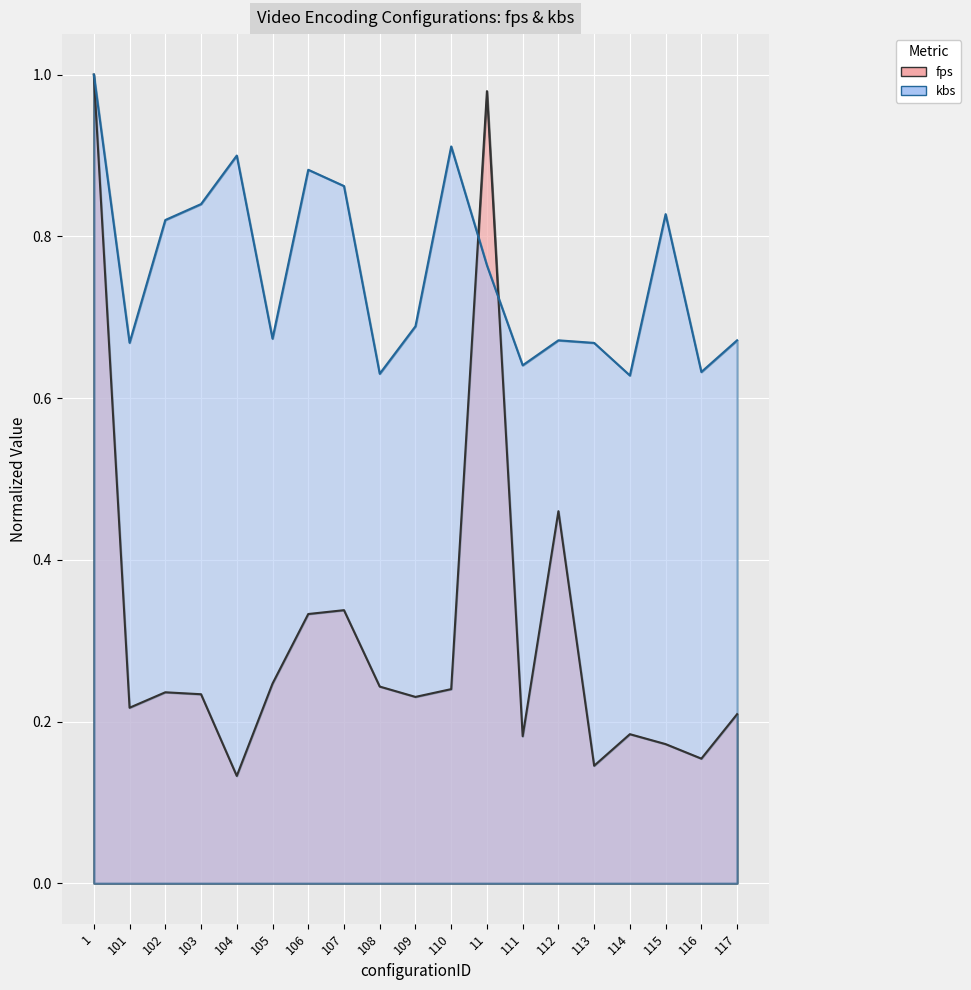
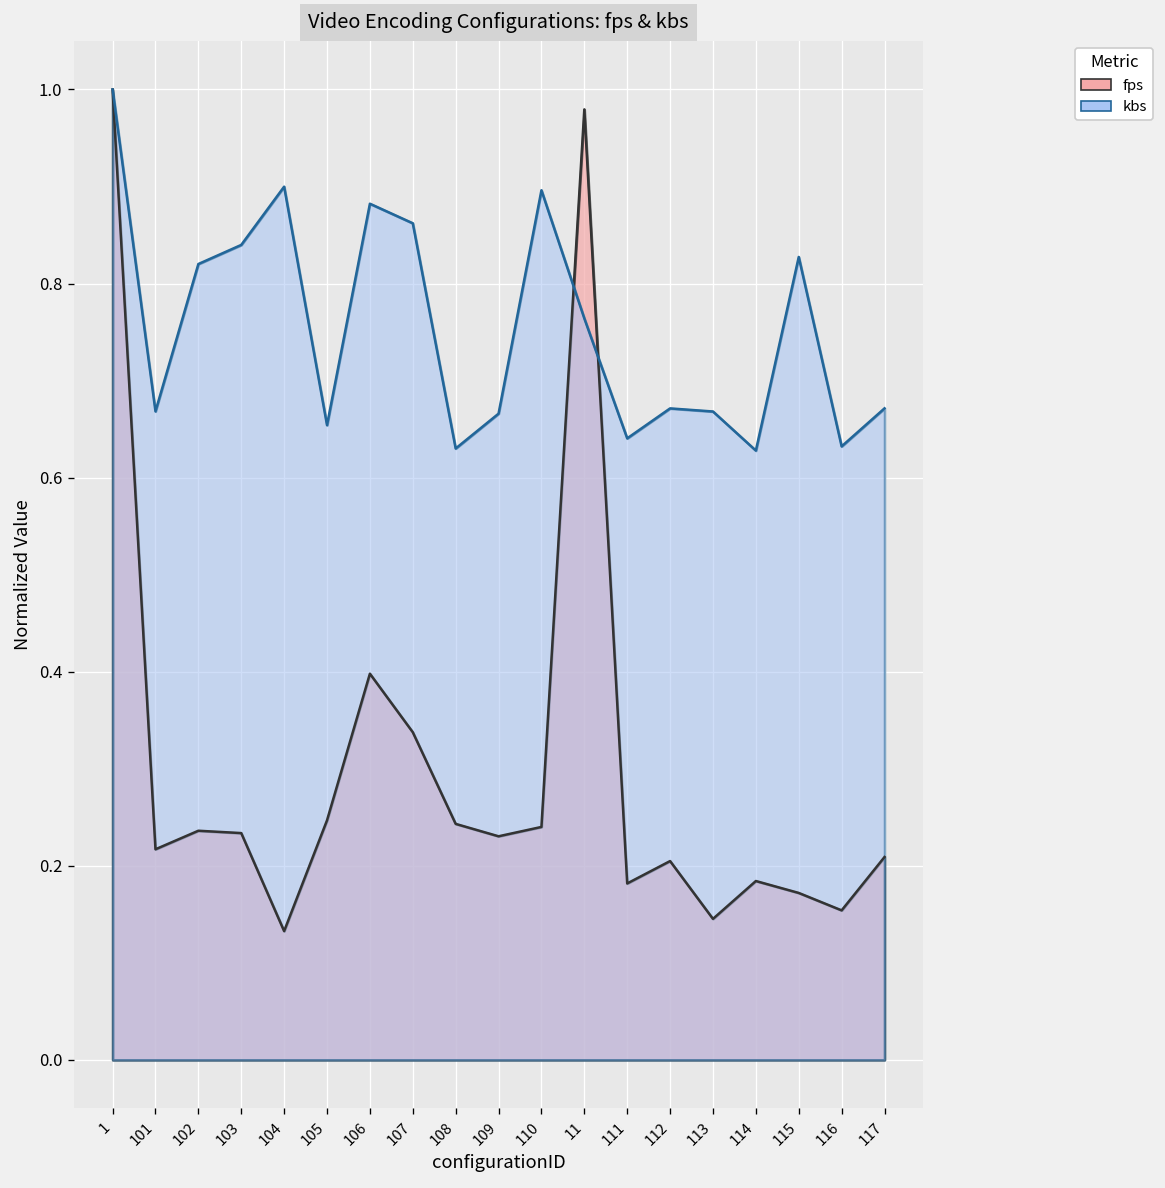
  {
    "fps": {
      "101": 0.22,
      "102": 0.24,
      "103": 0.23,
      "104": 0.13,
      "105": 0.25,
-     "106": 0.33,
+     "106": 0.40,
      "107": 0.34,
      "108": 0.24,
      "109": 0.23,
      "110": 0.24,
      "11": 0.98,
      "111": 0.18,
-     "112": 0.46,
+     "112": 0.20,
      "113": 0.15,
      "114": 0.18,
      "115": 0.17,
      "116": 0.15,
      "117": 0.21
    },
    "kbs": {
      "101": 0.67,
      "102": 0.82,
      "103": 0.84,
      "104": 0.90,
-     "105": 0.67,
+     "105": 0.65,
      "106": 0.88,
      "107": 0.86,
      "108": 0.63,
-     "109": 0.69,
-     "110": 0.91,
+     "109": 0.67,
+     "110": 0.90,
      "11": 0.76,
      "111": 0.64,
      "112": 0.67,
      "113": 0.67,
      "114": 0.63,
      "115": 0.83,
      "116": 0.63,
      "117": 0.67
    }
  }
